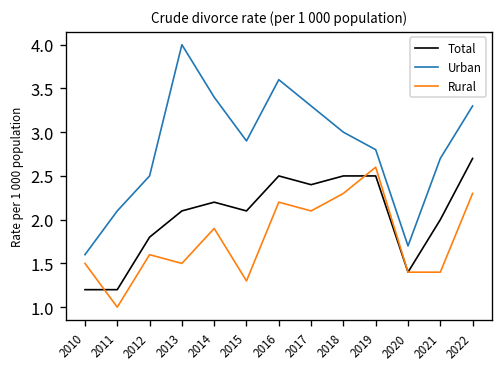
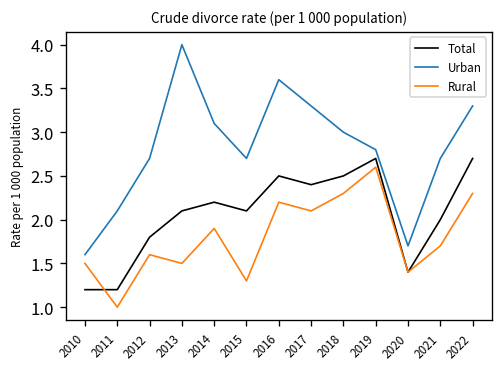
  {
    "Total": {
      "2010": 1.2,
      "2011": 1.2,
      "2012": 1.8,
      "2013": 2.1,
      "2014": 2.2,
      "2015": 2.1,
      "2016": 2.5,
      "2017": 2.4,
      "2018": 2.5,
-     "2019": 2.5,
+     "2019": 2.7,
      "2021": 2.0,
      "2022": 2.7
    },
    "Urban": {
      "2010": 1.6,
      "2011": 2.1,
-     "2012": 2.5,
+     "2012": 2.7,
      "2013": 4.0,
-     "2014": 3.4,
-     "2015": 2.9,
+     "2014": 3.1,
+     "2015": 2.7,
      "2016": 3.6,
      "2017": 3.3,
      "2018": 3.0,
      "2019": 2.8,
      "2020": 1.7,
      "2021": 2.7,
      "2022": 3.3
    },
    "Rural": {
      "2010": 1.5,
      "2011": 1.0,
      "2012": 1.6,
      "2013": 1.5,
      "2014": 1.9,
      "2015": 1.3,
      "2016": 2.2,
      "2017": 2.1,
      "2018": 2.3,
      "2019": 2.6,
-     "2021": 1.4,
+     "2021": 1.7,
      "2022": 2.3
    }
  }
